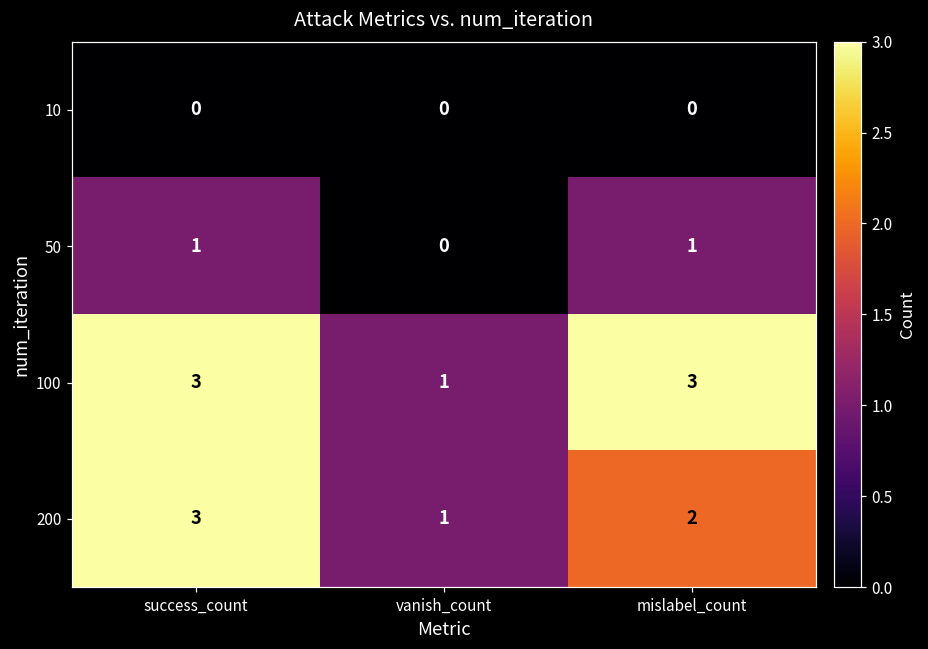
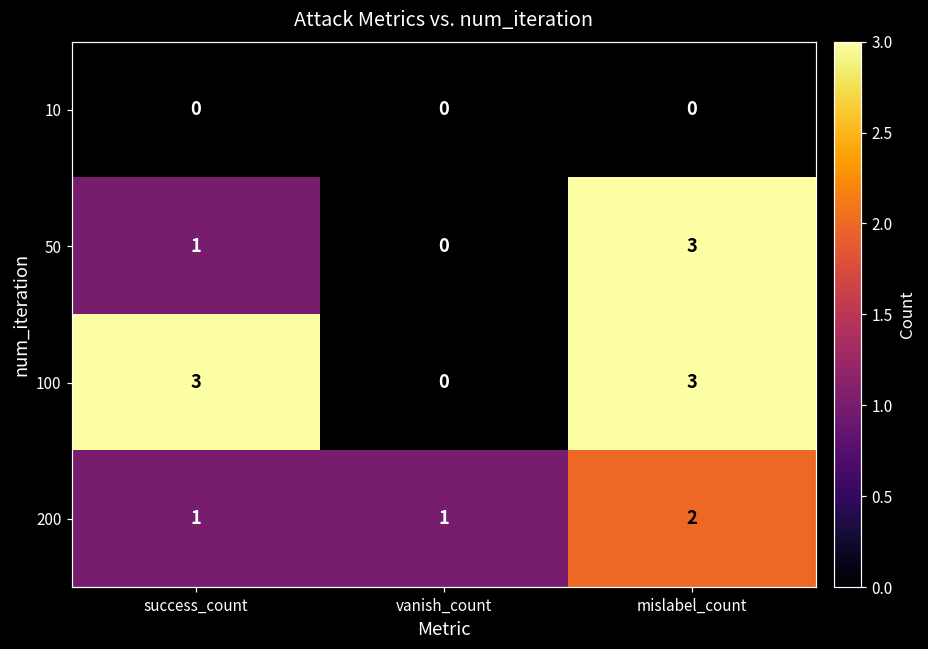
  {
    "10": {
      "success_count": 0,
      "vanish_count": 0,
      "mislabel_count": 0
    },
    "50": {
      "success_count": 1,
      "vanish_count": 0,
-     "mislabel_count": 1
+     "mislabel_count": 3
    },
    "100": {
      "success_count": 3,
-     "vanish_count": 1,
+     "vanish_count": 0,
      "mislabel_count": 3
    },
    "200": {
-     "success_count": 3,
+     "success_count": 1,
      "vanish_count": 1,
      "mislabel_count": 2
    }
  }
